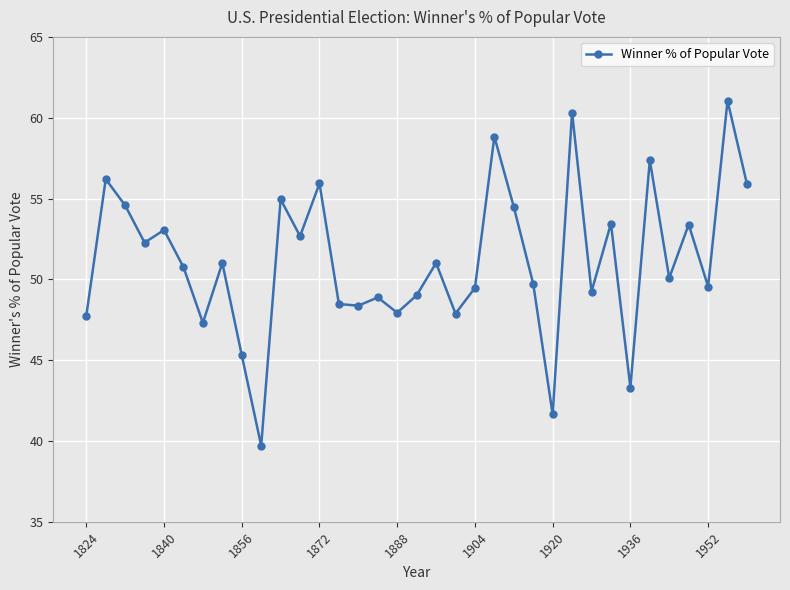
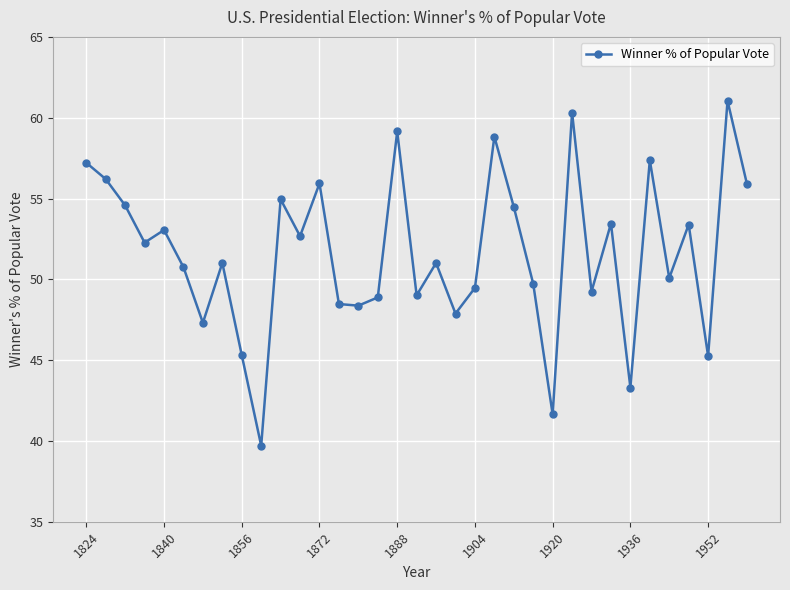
  {
-   "1824": 47.8,
+   "1824": 57.2,
    "1840": 53.1,
    "1856": 45.3,
    "1872": 55.9,
-   "1888": 47.9,
+   "1888": 59.2,
    "1904": 49.5,
    "1920": 41.6,
    "1936": 43.3,
-   "1952": 49.6
+   "1952": 45.3
  }
